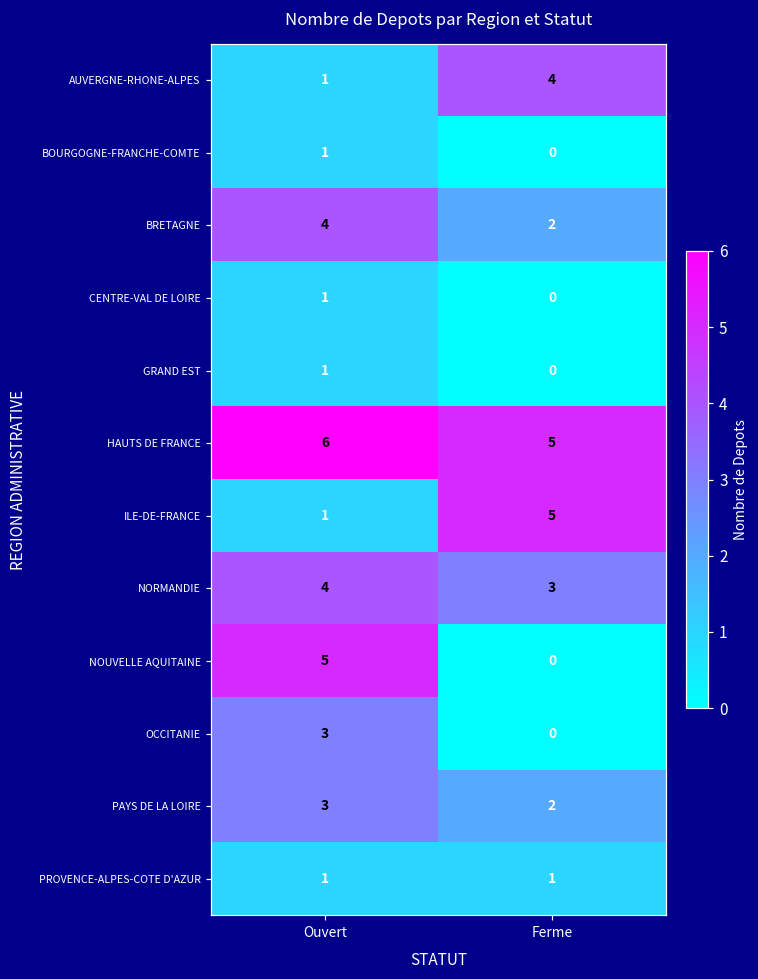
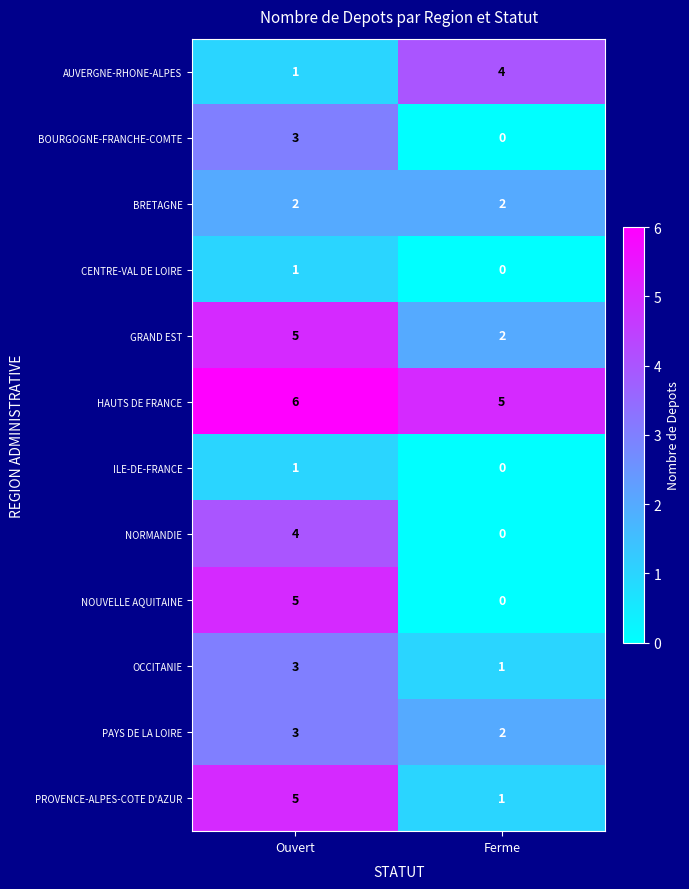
  {
    "AUVERGNE-RHONE-ALPES": {
      "Ouvert": 1,
      "Ferme": 4
    },
    "BOURGOGNE-FRANCHE-COMTE": {
-     "Ouvert": 1,
+     "Ouvert": 3,
      "Ferme": 0
    },
    "BRETAGNE": {
-     "Ouvert": 4,
+     "Ouvert": 2,
      "Ferme": 2
    },
    "CENTRE-VAL DE LOIRE": {
      "Ouvert": 1,
      "Ferme": 0
    },
    "GRAND EST": {
-     "Ouvert": 1,
-     "Ferme": 0
+     "Ouvert": 5,
+     "Ferme": 2
    },
    "HAUTS DE FRANCE": {
      "Ouvert": 6,
      "Ferme": 5
    },
    "ILE-DE-FRANCE": {
      "Ouvert": 1,
-     "Ferme": 5
+     "Ferme": 0
    },
    "NORMANDIE": {
      "Ouvert": 4,
-     "Ferme": 3
+     "Ferme": 0
    },
    "NOUVELLE AQUITAINE": {
      "Ouvert": 5,
      "Ferme": 0
    },
    "OCCITANIE": {
      "Ouvert": 3,
-     "Ferme": 0
+     "Ferme": 1
    },
    "PAYS DE LA LOIRE": {
      "Ouvert": 3,
      "Ferme": 2
    },
    "PROVENCE-ALPES-COTE D'AZUR": {
-     "Ouvert": 1,
+     "Ouvert": 5,
      "Ferme": 1
    }
  }
